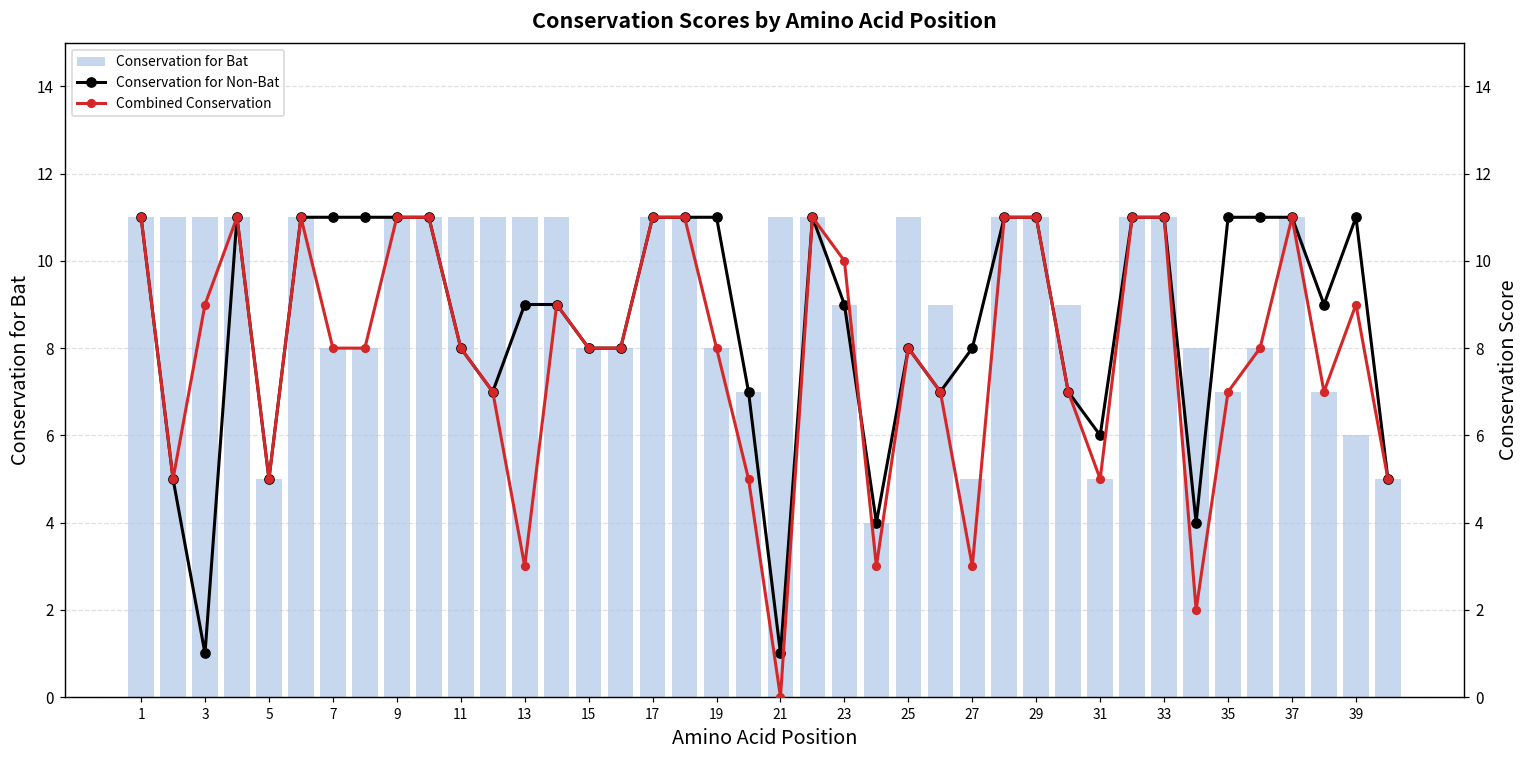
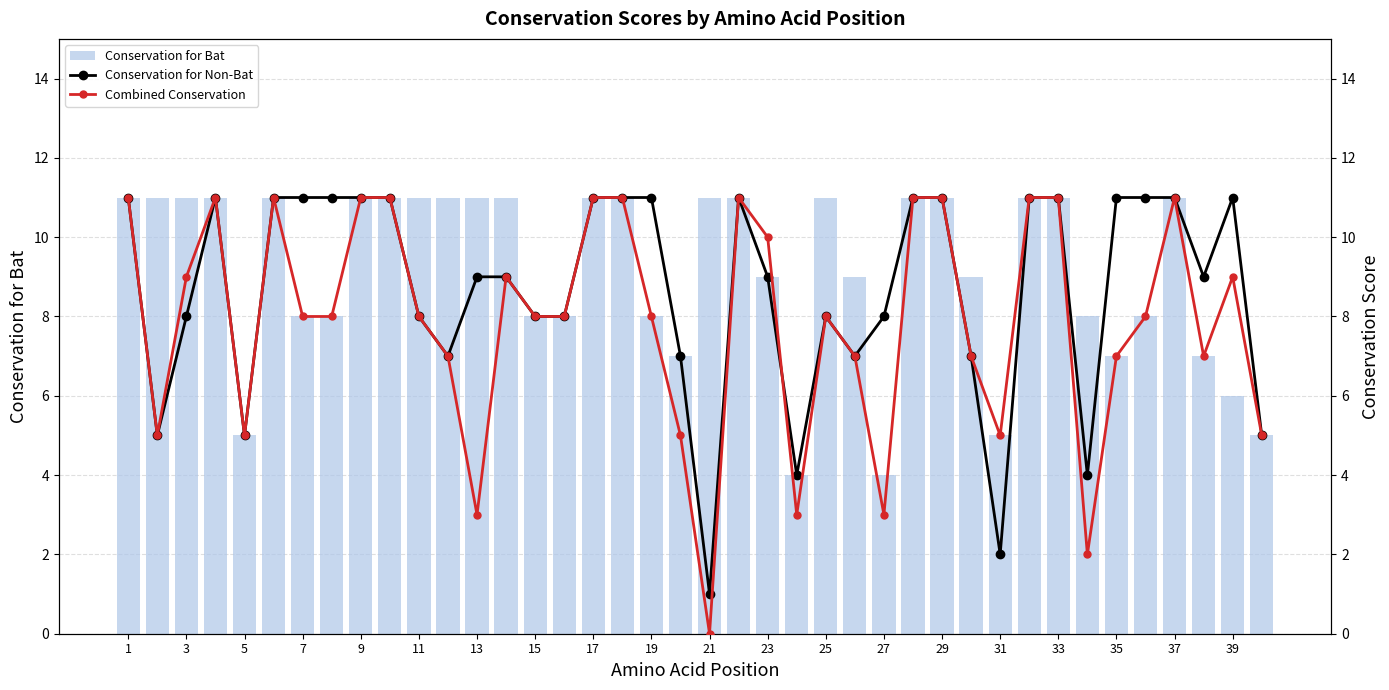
  {
    "Conservation for Bat": {
      "1": 11,
      "3": 11,
      "5": 5,
      "7": 8,
      "9": 11,
      "11": 11,
      "13": 11,
      "15": 8,
      "17": 11,
      "19": 8,
      "21": 11,
      "23": 9,
      "25": 11,
-     "27": 5,
+     "27": 4,
      "29": 11,
      "31": 5,
      "33": 11,
      "35": 7,
      "37": 11,
      "39": 6
    },
    "Conservation for Non-Bat": {
-     "3": 1,
+     "3": 8,
      "7": 11,
      "13": 9,
      "19": 11,
      "21": 1,
      "23": 9,
      "27": 8,
-     "31": 6,
+     "31": 2,
      "35": 11,
      "39": 11
    },
    "Combined Conservation": {
      "3": 9,
      "7": 8,
      "13": 3,
      "19": 8,
      "21": 0,
      "23": 10,
      "27": 3,
      "31": 5,
      "35": 7,
      "39": 9
    }
  }
